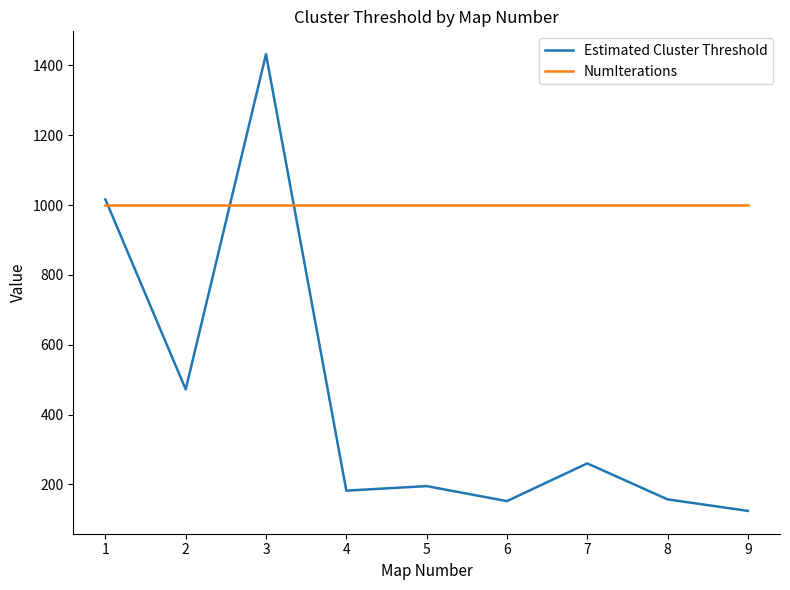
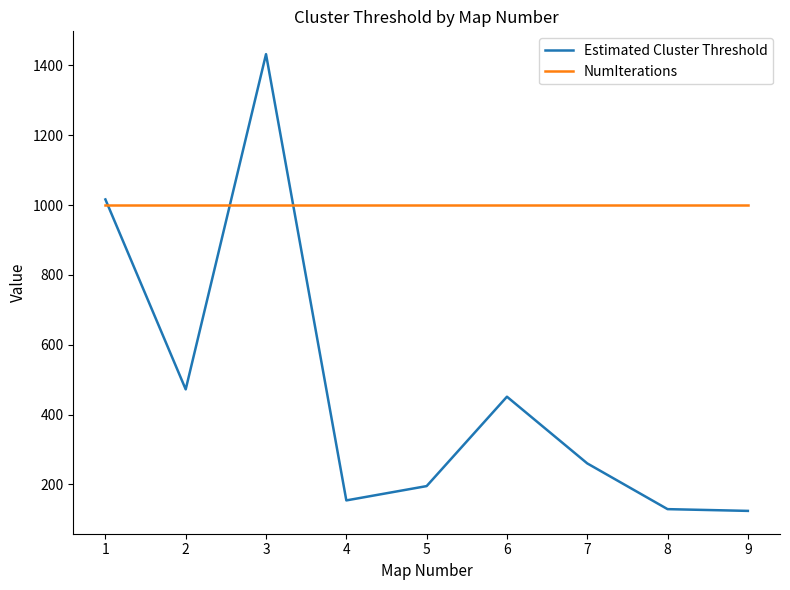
  {
    "Estimated Cluster Threshold": {
      "1": 1020,
      "2": 470,
      "3": 1430,
-     "4": 180,
+     "4": 150,
      "5": 200,
-     "6": 150,
+     "6": 450,
      "7": 260,
-     "8": 160,
+     "8": 130,
      "9": 120
    },
    "NumIterations": {
      "1": 1000,
      "2": 1000,
      "3": 1000,
      "4": 1000,
      "5": 1000,
      "6": 1000,
      "7": 1000,
      "8": 1000,
      "9": 1000
    }
  }
